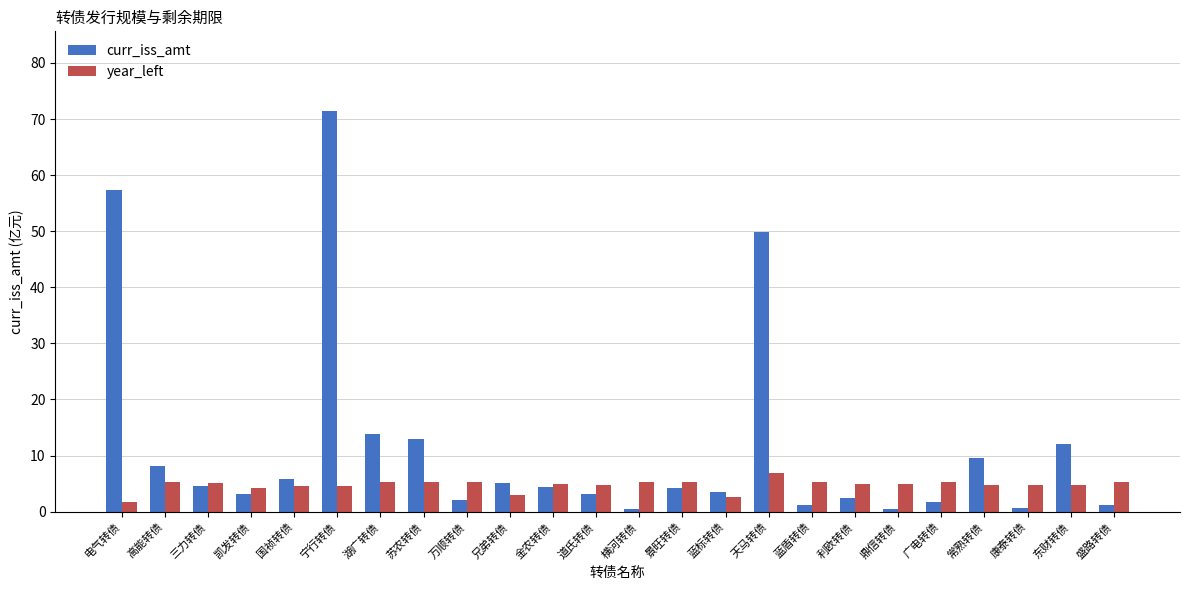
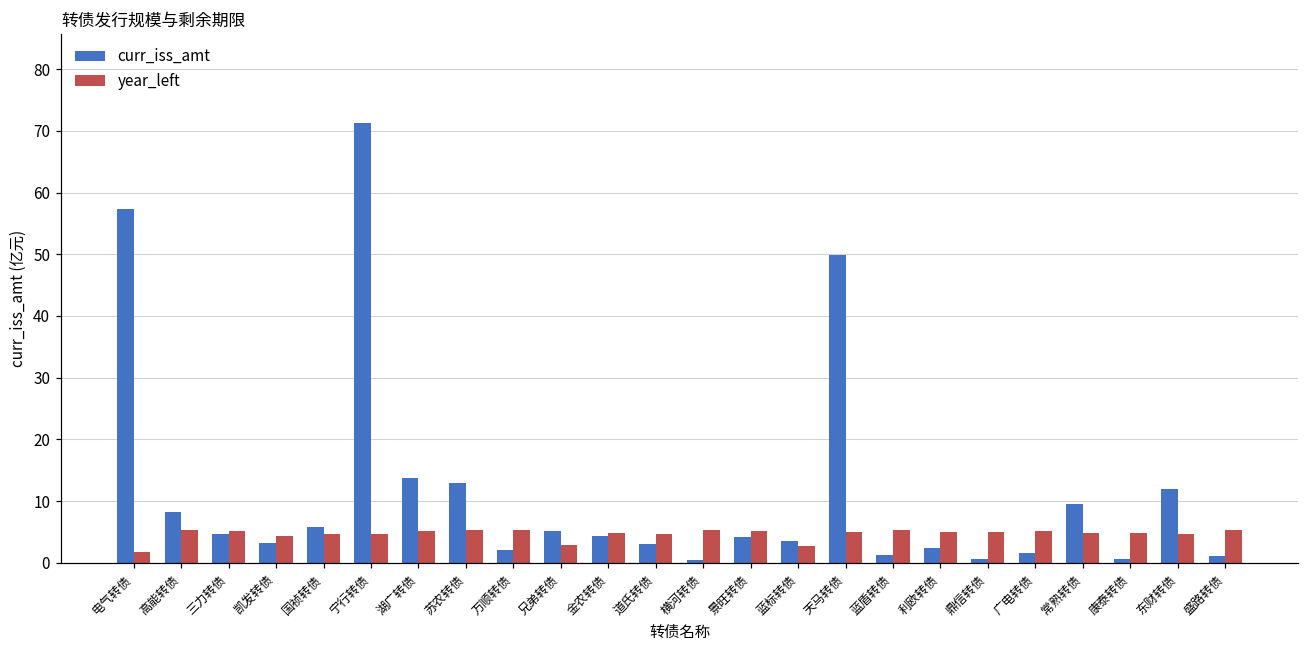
  {
    "curr_iss_amt": {
      "电气转债": 57,
      "高能转债": 8,
      "三力转债": 5,
      "凯发转债": 3,
      "国祯转债": 6,
      "宁行转债": 71,
      "湖广转债": 14,
      "苏农转债": 13,
      "万顺转债": 2,
      "兄弟转债": 5,
      "金农转债": 4,
      "道氏转债": 3,
      "景旺转债": 4,
      "蓝标转债": 4,
      "天马转债": 50,
      "蓝盾转债": 1,
      "利欧转债": 2,
      "鼎信转债": 1,
      "广电转债": 2,
      "常熟转债": 10,
      "康泰转债": 1,
      "东财转债": 12,
      "盛路转债": 1
    },
    "year_left": {
      "电气转债": 2,
      "高能转债": 5,
      "三力转债": 5,
      "凯发转债": 4,
      "国祯转债": 5,
      "宁行转债": 5,
      "湖广转债": 5,
      "苏农转债": 5,
      "万顺转债": 5,
      "兄弟转债": 3,
      "金农转债": 5,
      "道氏转债": 5,
      "横河转债": 5,
      "景旺转债": 5,
      "蓝标转债": 3,
-     "天马转债": 7,
+     "天马转债": 5,
      "蓝盾转债": 5,
      "利欧转债": 5,
      "鼎信转债": 5,
      "广电转债": 5,
      "常熟转债": 5,
      "康泰转债": 5,
      "东财转债": 5,
      "盛路转债": 5
    }
  }
